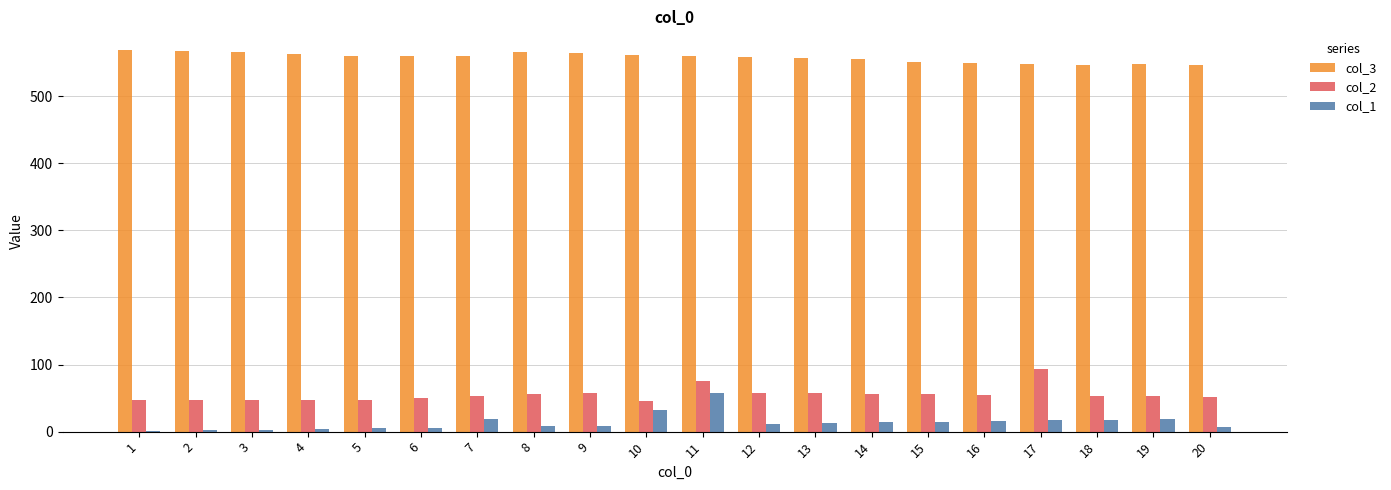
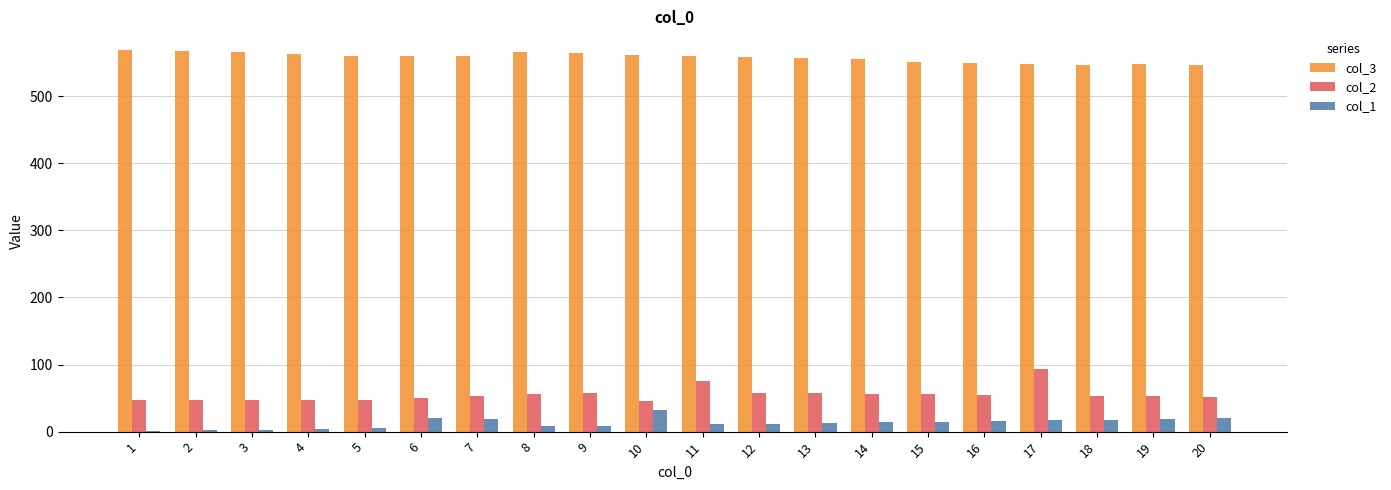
  {
    "col_3": {
      "1": 570,
      "2": 570,
      "3": 570,
      "4": 560,
      "5": 560,
      "6": 560,
      "7": 560,
      "8": 560,
      "9": 560,
      "10": 560,
      "11": 560,
      "12": 560,
      "13": 560,
      "14": 550,
      "15": 550,
      "16": 550,
      "17": 550,
      "18": 550,
      "19": 550,
      "20": 550
    },
    "col_2": {
      "1": 50,
      "2": 50,
      "3": 50,
      "4": 50,
      "5": 50,
      "6": 50,
      "7": 50,
      "8": 60,
      "9": 60,
      "10": 40,
      "11": 80,
      "12": 60,
      "13": 60,
      "14": 60,
      "15": 60,
      "16": 50,
      "17": 90,
      "18": 50,
      "19": 50,
      "20": 50
    },
    "col_1": {
      "4": 0,
      "5": 10,
-     "6": 10,
+     "6": 20,
      "7": 20,
      "8": 10,
      "9": 10,
      "10": 30,
-     "11": 60,
+     "11": 10,
      "12": 10,
      "13": 10,
      "14": 10,
      "15": 20,
      "16": 20,
      "17": 20,
      "18": 20,
      "19": 20,
-     "20": 10
+     "20": 20
    }
  }
